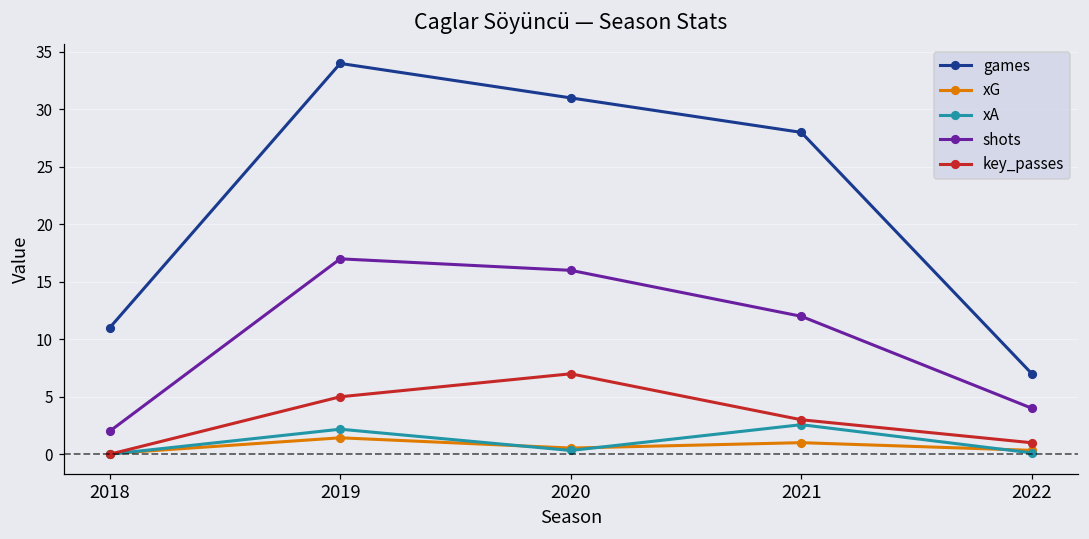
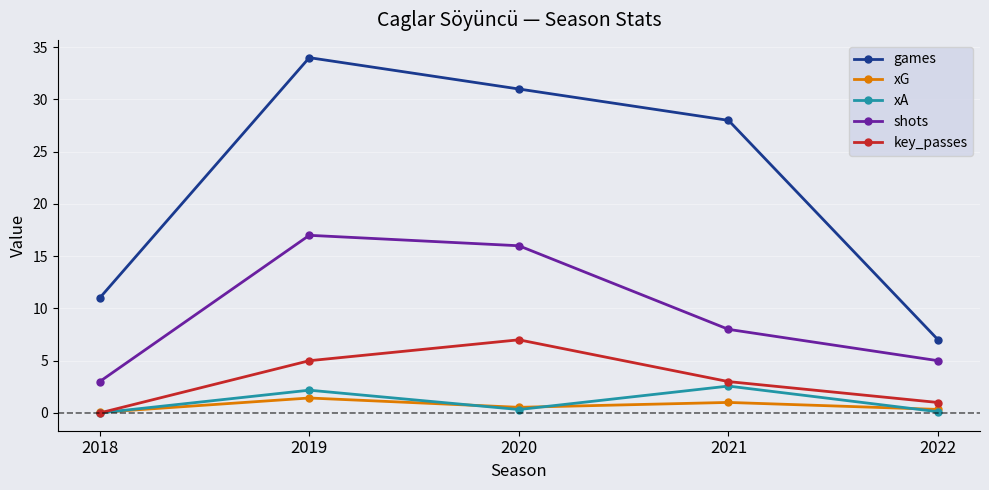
  {
    "games": {
      "2018": 11,
      "2019": 34,
      "2020": 31,
      "2021": 28,
      "2022": 7
    },
    "xG": {
      "2019": 1.4,
      "2021": 1
    },
    "xA": {
      "2019": 2,
      "2021": 2.6
    },
    "shots": {
-     "2018": 2,
+     "2018": 3,
      "2019": 17,
      "2020": 16,
-     "2021": 12,
-     "2022": 4
+     "2021": 8,
+     "2022": 5
    },
    "key_passes": {
      "2019": 5,
      "2020": 7,
      "2021": 3,
      "2022": 1
    }
  }
